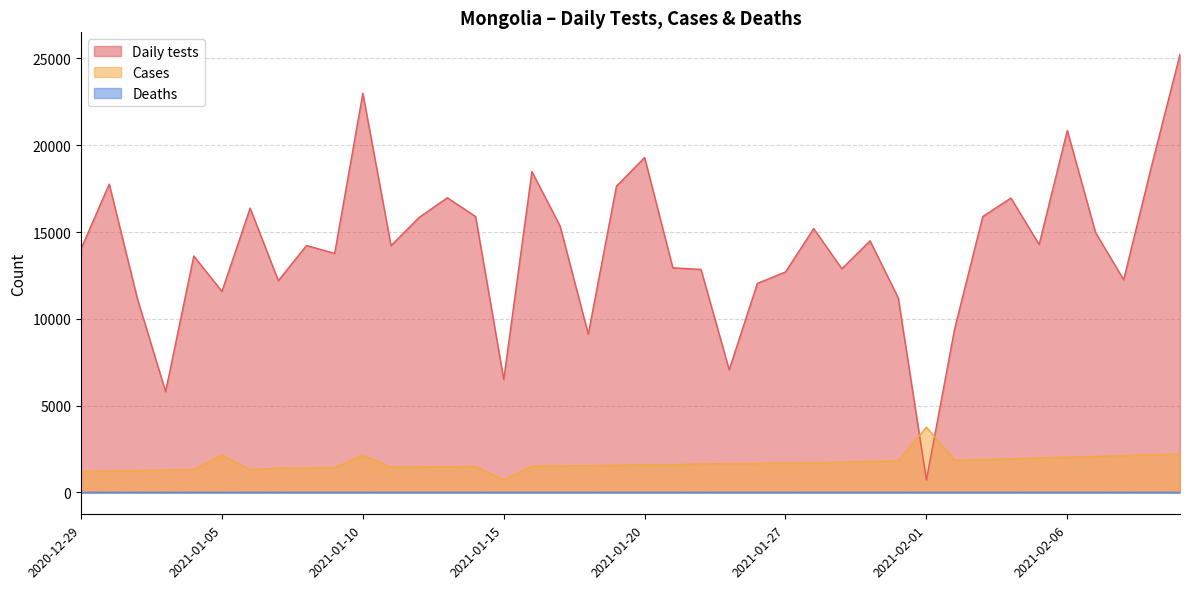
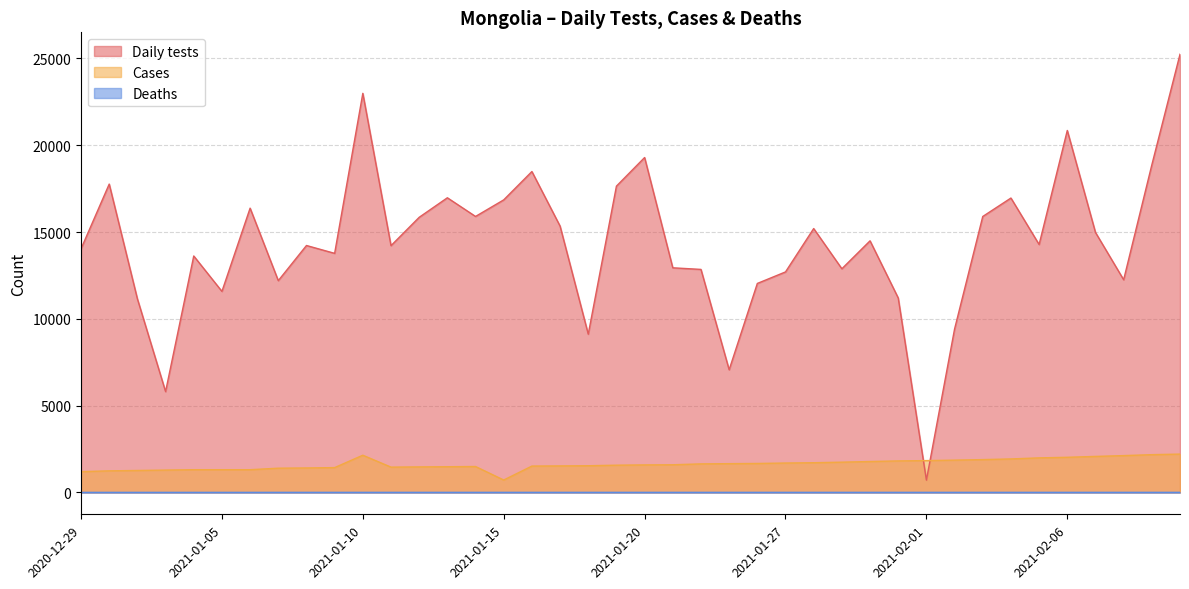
  {
    "Daily tests": {
      "2020-12-29": 14000,
      "2021-01-05": 11600,
      "2021-01-10": 23000,
-     "2021-01-15": 6500,
+     "2021-01-15": 16900,
      "2021-01-20": 19300,
      "2021-01-27": 12700,
      "2021-02-01": 700,
      "2021-02-06": 20900
    },
    "Cases": {
      "2020-12-29": 1200,
-     "2021-01-05": 2200,
+     "2021-01-05": 1300,
      "2021-01-10": 2100,
      "2021-01-15": 700,
      "2021-01-20": 1600,
      "2021-01-27": 1700,
-     "2021-02-01": 3800,
+     "2021-02-01": 1800,
      "2021-02-06": 2000
    },
    "Deaths": {
      "2020-12-29": 0,
      "2021-01-05": 0,
      "2021-01-10": 0,
      "2021-01-15": 0,
      "2021-01-20": 0,
      "2021-01-27": 0,
      "2021-02-01": 0,
      "2021-02-06": 0
    }
  }
